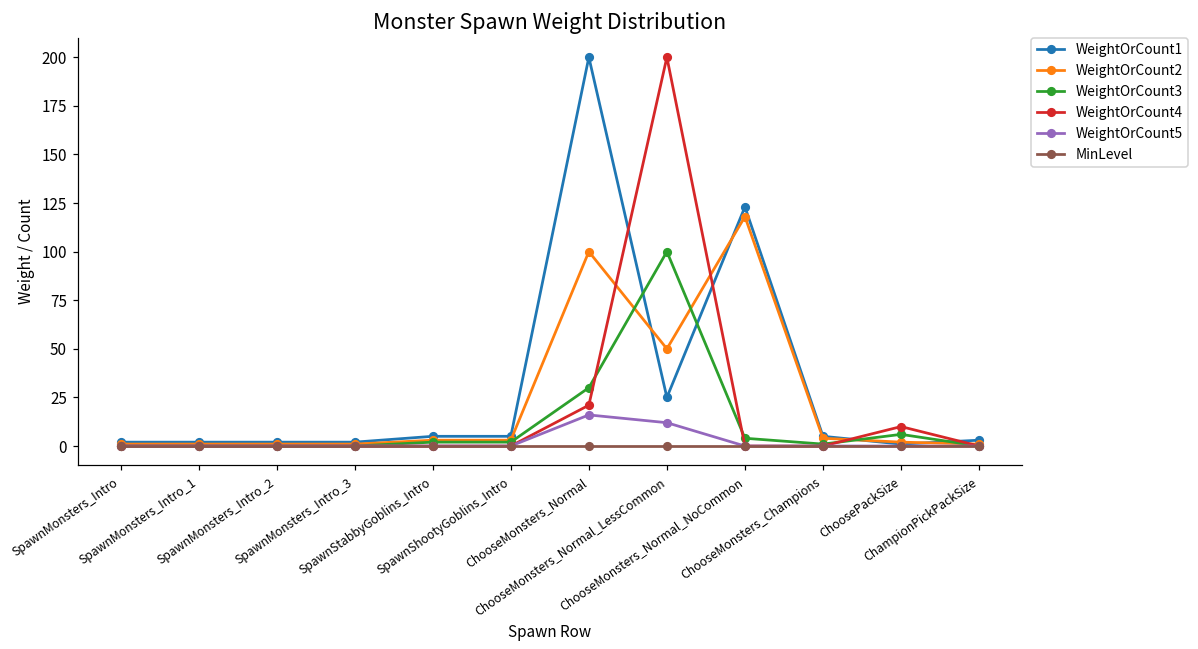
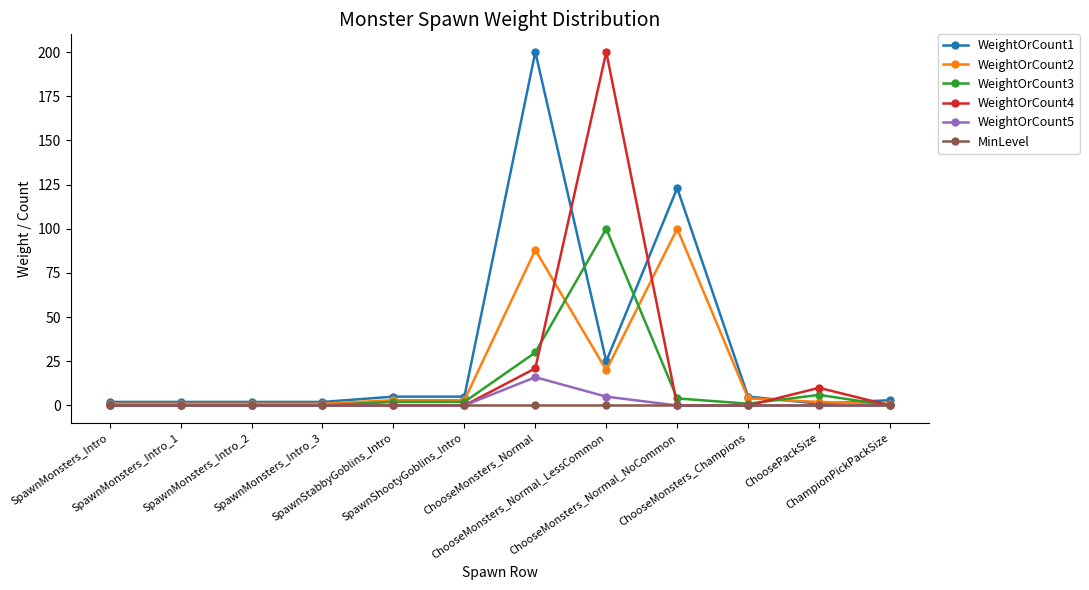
  {
    "WeightOrCount1": {
      "SpawnStabbyGoblins_Intro": 5,
      "SpawnShootyGoblins_Intro": 5,
      "ChooseMonsters_Normal": 200,
      "ChooseMonsters_Normal_LessCommon": 25,
      "ChooseMonsters_Normal_NoCommon": 123,
      "ChampionPickPackSize": 3
    },
    "WeightOrCount2": {
-     "ChooseMonsters_Normal": 100,
-     "ChooseMonsters_Normal_LessCommon": 50,
-     "ChooseMonsters_Normal_NoCommon": 118
+     "ChooseMonsters_Normal": 88,
+     "ChooseMonsters_Normal_LessCommon": 20,
+     "ChooseMonsters_Normal_NoCommon": 100
    },
    "WeightOrCount3": {
      "ChooseMonsters_Normal": 30,
      "ChooseMonsters_Normal_LessCommon": 100,
      "ChooseMonsters_Normal_NoCommon": 4,
      "ChoosePackSize": 6
    },
    "WeightOrCount4": {
      "ChooseMonsters_Normal": 21,
      "ChooseMonsters_Normal_LessCommon": 200,
      "ChoosePackSize": 10
    },
    "WeightOrCount5": {
      "ChooseMonsters_Normal": 16,
-     "ChooseMonsters_Normal_LessCommon": 12
+     "ChooseMonsters_Normal_LessCommon": 5
    },
    "MinLevel": {
      "ChooseMonsters_Normal": 0,
      "ChooseMonsters_Normal_LessCommon": 0
    }
  }
